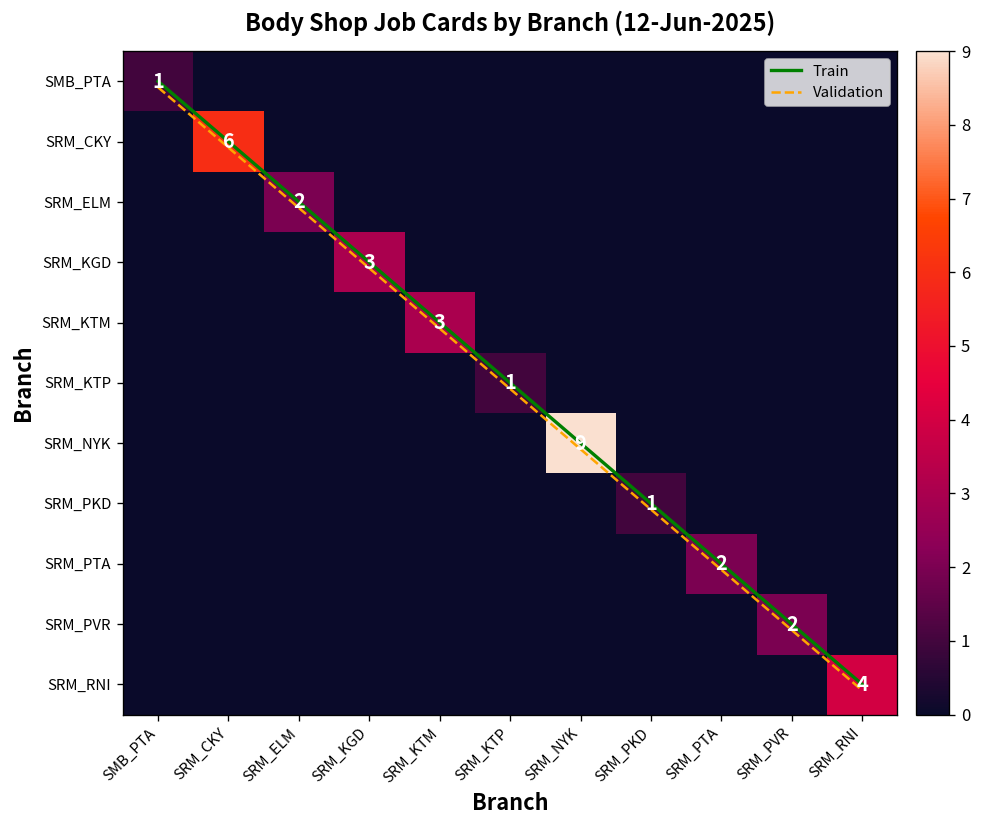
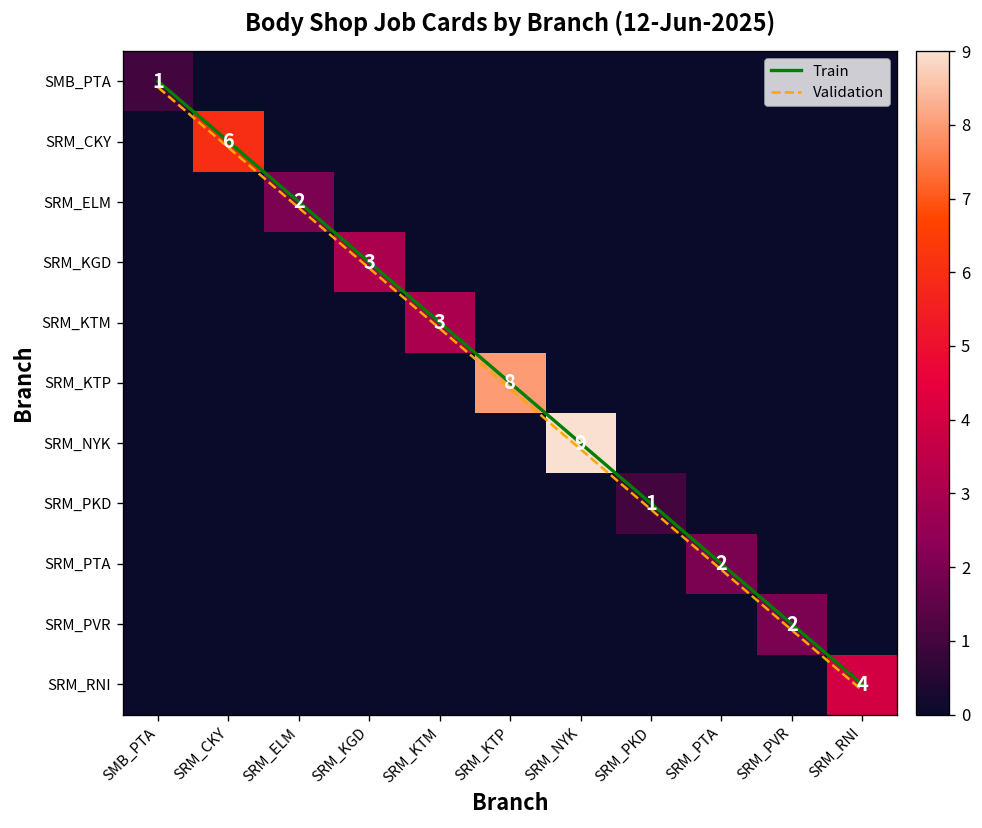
  {
    "SRM_KTP": {
-     "SRM_KTP": 1
+     "SRM_KTP": 8
    }
  }
